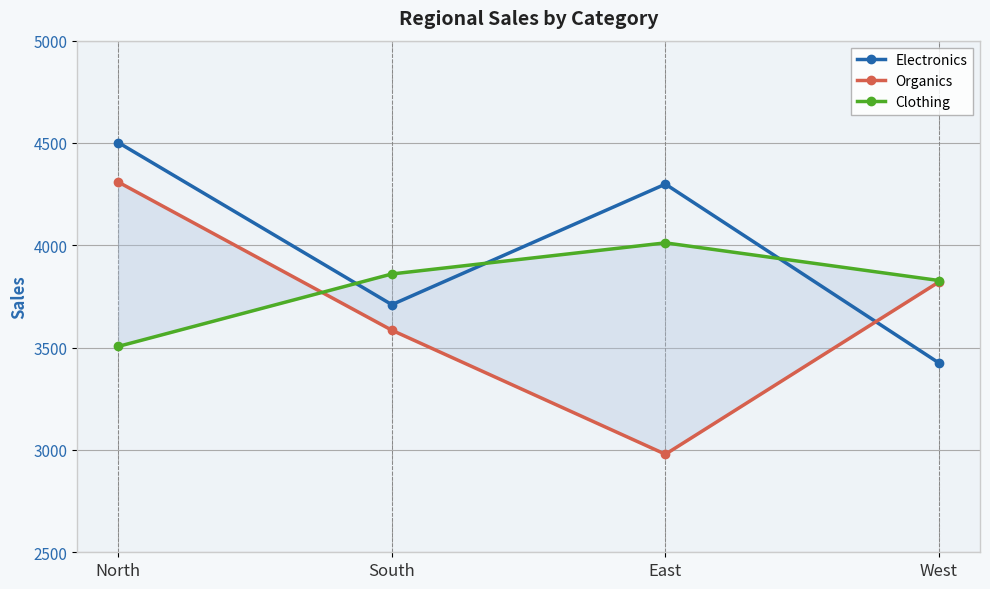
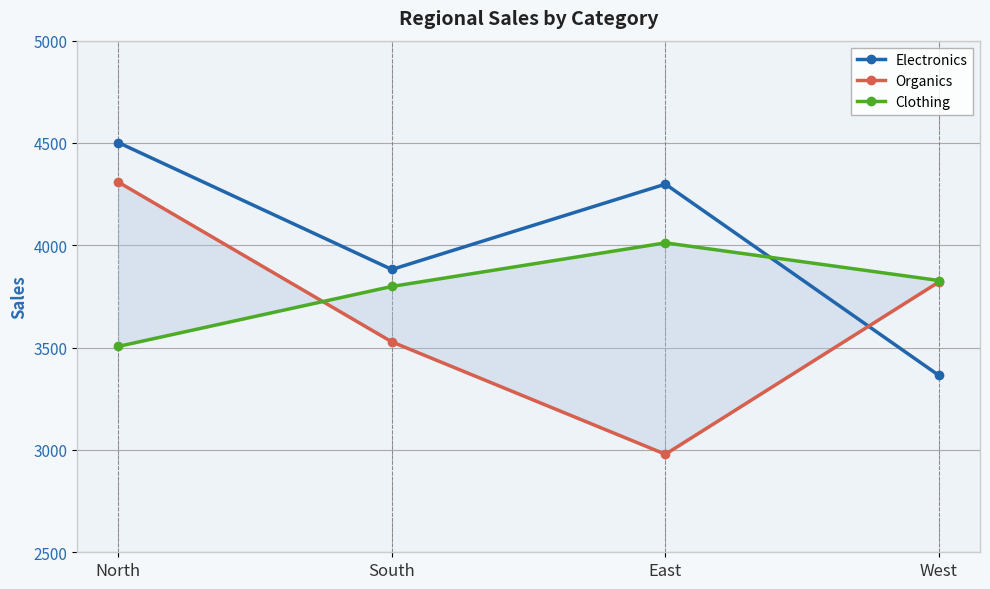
  {
    "Electronics": {
      "North": 4500,
-     "South": 3710,
+     "South": 3880,
      "East": 4300,
-     "West": 3430
+     "West": 3360
    },
    "Organics": {
-     "South": 3590,
+     "South": 3530,
      "East": 2980
    },
    "Clothing": {
      "North": 3510,
-     "South": 3860
+     "South": 3800
    }
  }
